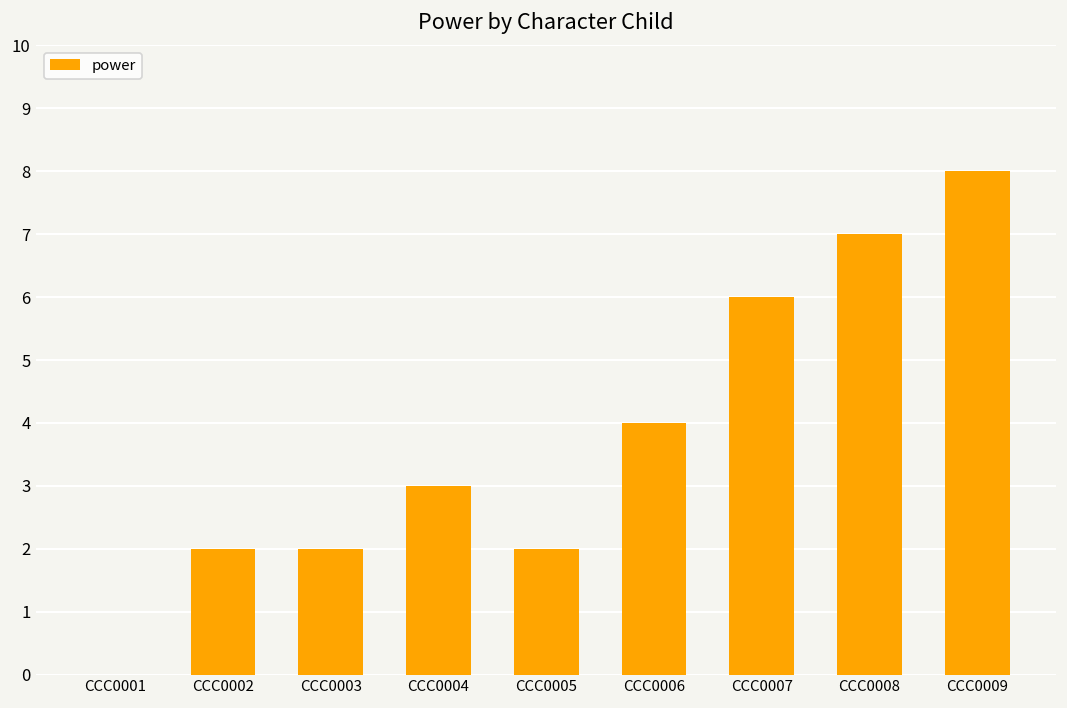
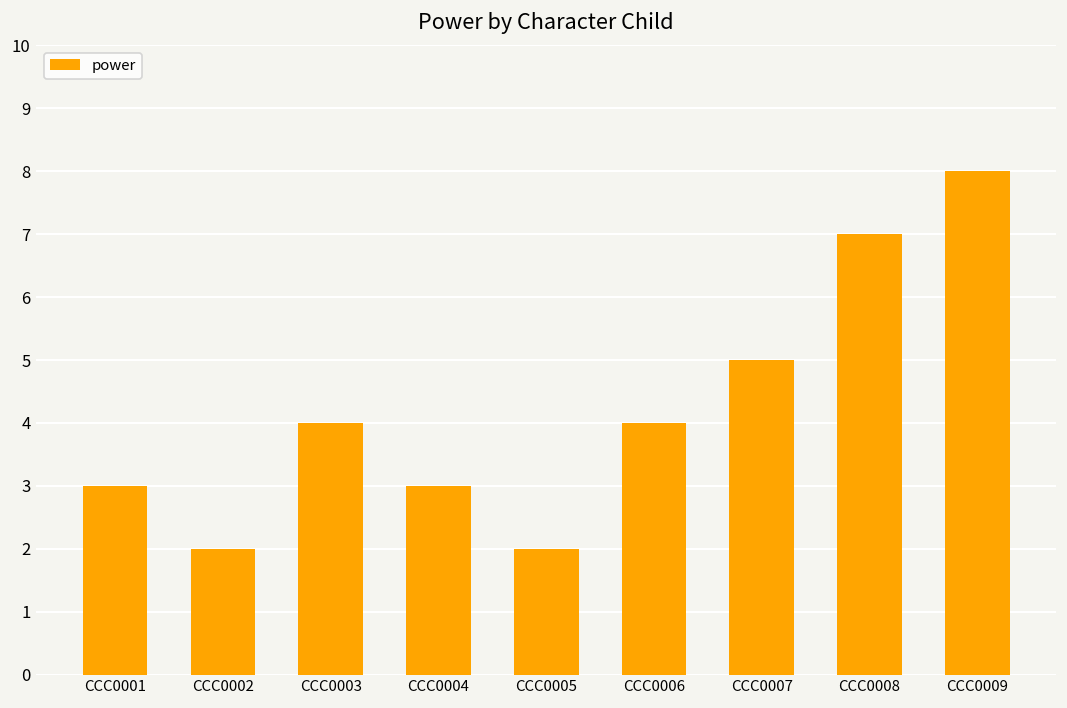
  {
-   "CCC0001": 0,
+   "CCC0001": 3,
    "CCC0002": 2,
-   "CCC0003": 2,
+   "CCC0003": 4,
    "CCC0004": 3,
    "CCC0005": 2,
    "CCC0006": 4,
-   "CCC0007": 6,
+   "CCC0007": 5,
    "CCC0008": 7,
    "CCC0009": 8
  }
